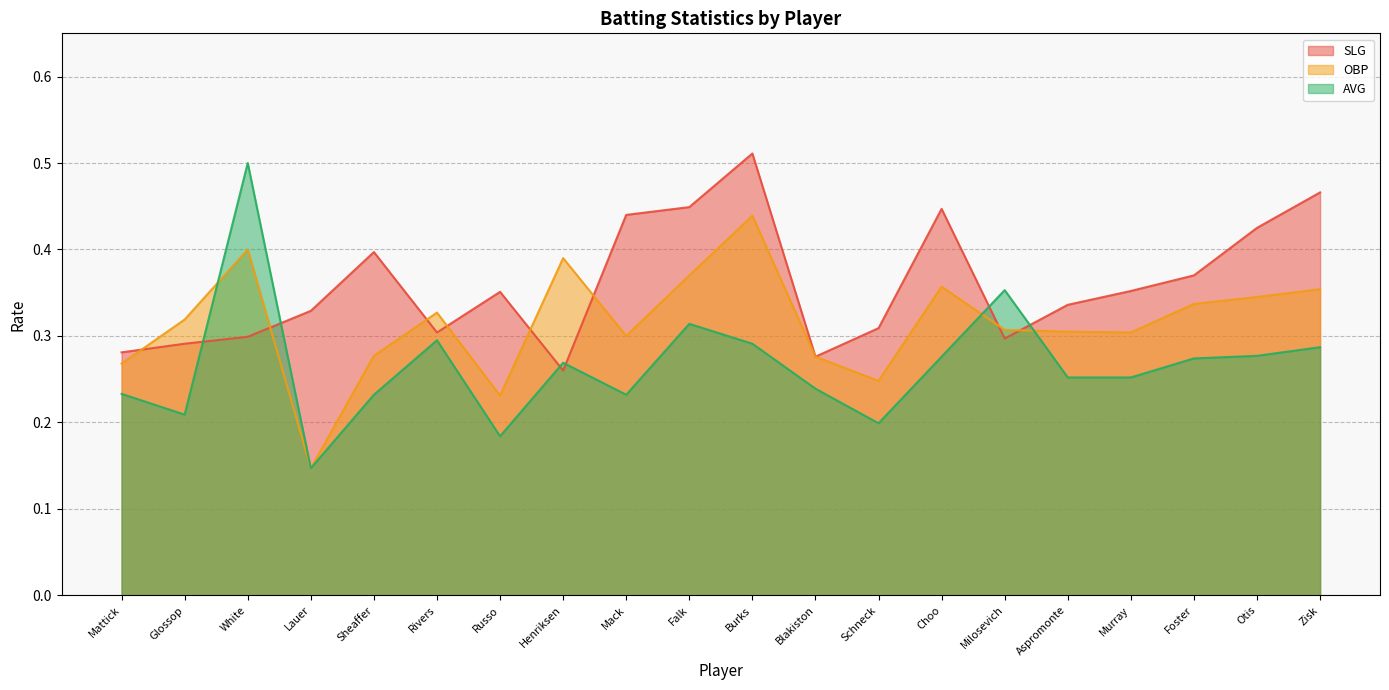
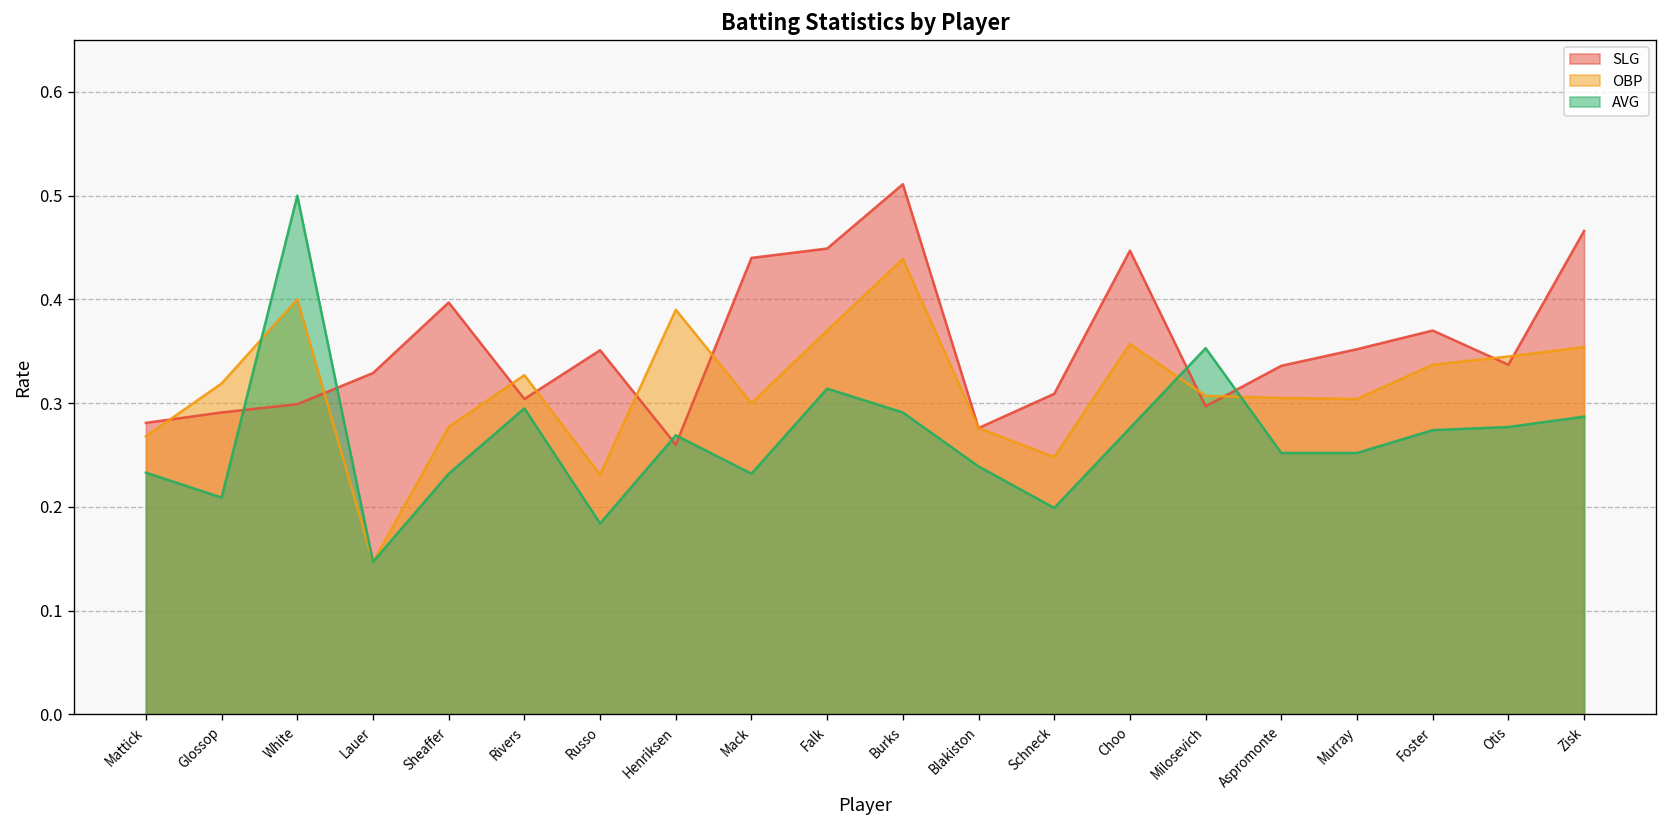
  {
    "SLG": {
      "Mattick": 0.28,
      "Glossop": 0.29,
      "White": 0.30,
      "Lauer": 0.33,
      "Sheaffer": 0.40,
      "Rivers": 0.30,
      "Russo": 0.35,
      "Henriksen": 0.26,
      "Mack": 0.44,
      "Falk": 0.45,
      "Burks": 0.51,
      "Schneck": 0.31,
      "Choo": 0.45,
      "Milosevich": 0.30,
      "Aspromonte": 0.34,
      "Murray": 0.35,
      "Foster": 0.37,
-     "Otis": 0.43,
+     "Otis": 0.34,
      "Zisk": 0.47
    },
    "OBP": {
      "Mattick": 0.27,
      "Glossop": 0.32,
      "White": 0.40,
      "Sheaffer": 0.28,
      "Rivers": 0.33,
      "Russo": 0.23,
      "Henriksen": 0.39,
      "Mack": 0.30,
      "Falk": 0.37,
      "Burks": 0.44,
      "Schneck": 0.25,
      "Choo": 0.36,
      "Milosevich": 0.31,
      "Aspromonte": 0.31,
      "Murray": 0.30,
      "Foster": 0.34,
      "Otis": 0.35,
      "Zisk": 0.35
    },
    "AVG": {
      "Mattick": 0.23,
      "Glossop": 0.21,
      "White": 0.50,
      "Sheaffer": 0.23,
      "Rivers": 0.30,
      "Russo": 0.18,
      "Henriksen": 0.27,
      "Mack": 0.23,
      "Falk": 0.31,
      "Burks": 0.29,
      "Blakiston": 0.24,
      "Schneck": 0.20,
      "Choo": 0.28,
      "Milosevich": 0.35,
      "Aspromonte": 0.25,
      "Murray": 0.25,
      "Foster": 0.27,
      "Otis": 0.28,
      "Zisk": 0.29
    }
  }
